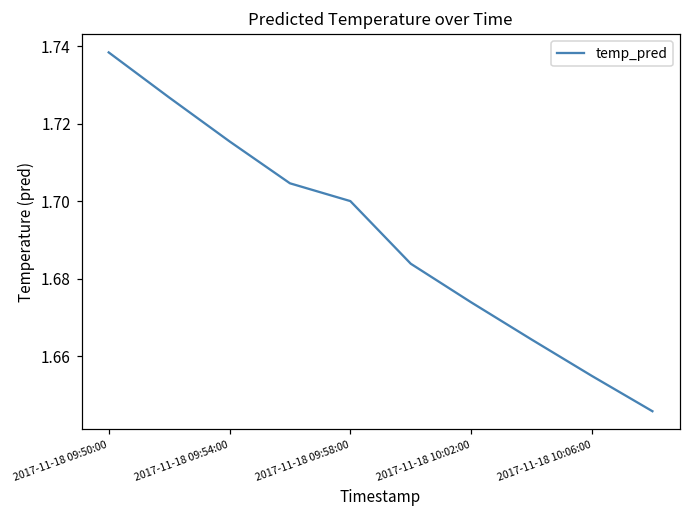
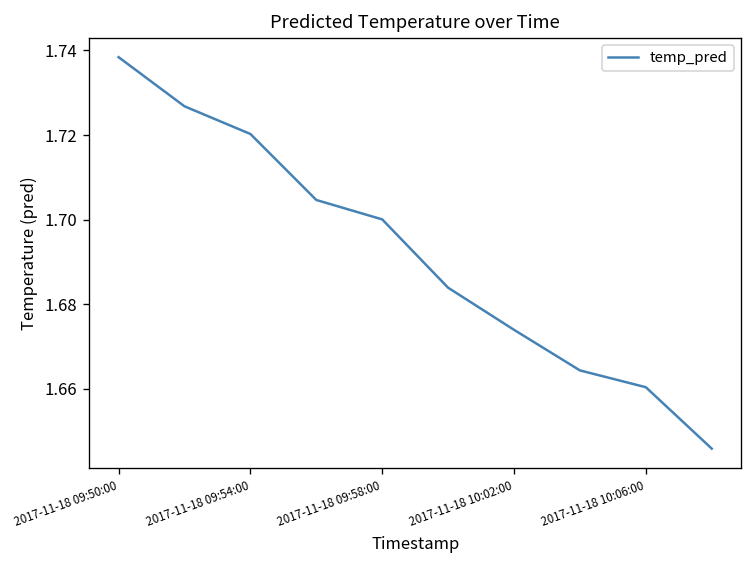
  {
    "2017-11-18 09:50:00": 1.738,
-   "2017-11-18 09:54:00": 1.715,
+   "2017-11-18 09:54:00": 1.720,
    "2017-11-18 09:58:00": 1.700,
    "2017-11-18 10:02:00": 1.674,
-   "2017-11-18 10:06:00": 1.655
+   "2017-11-18 10:06:00": 1.660
  }
